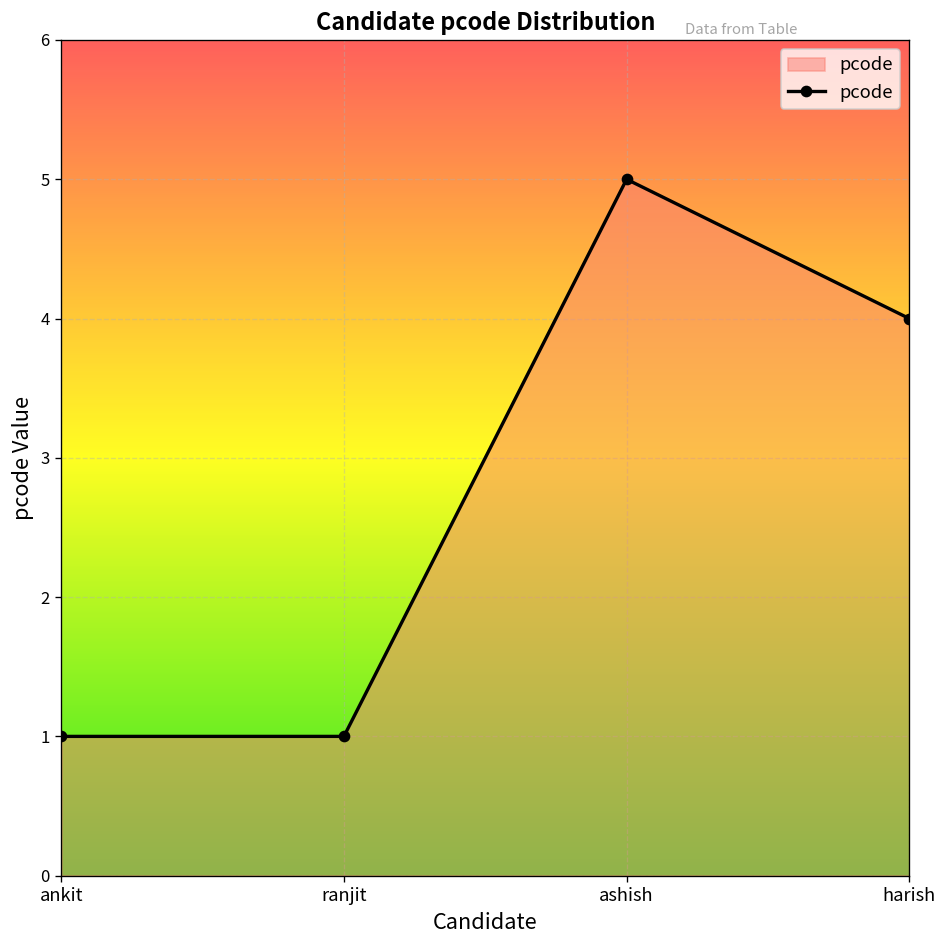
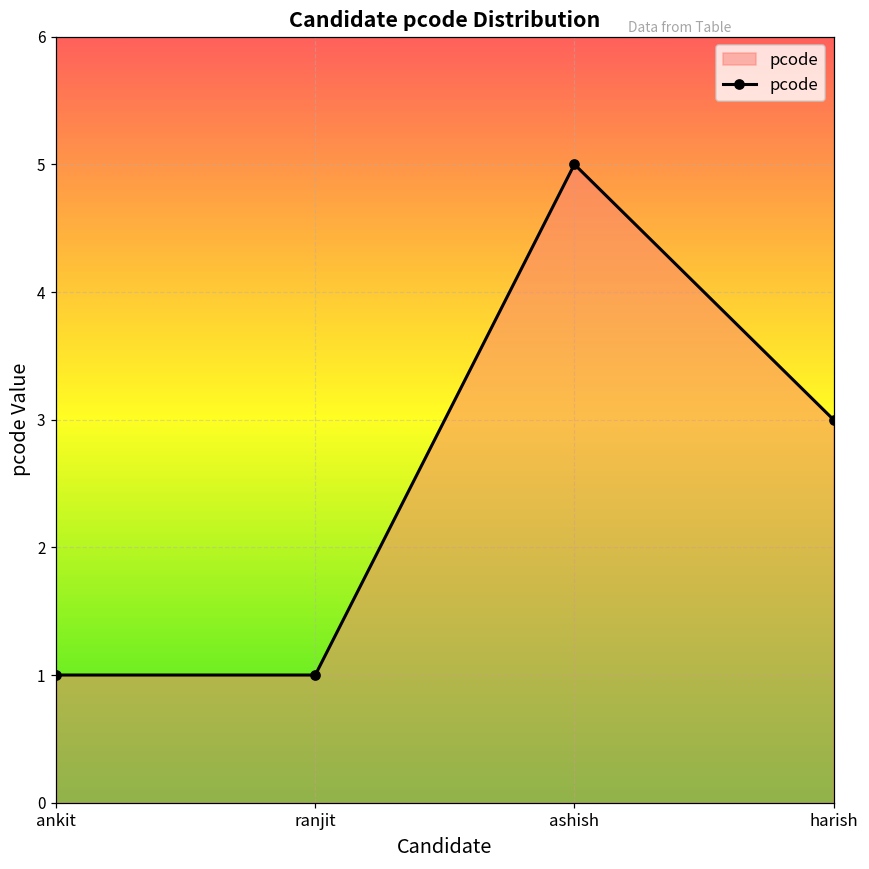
  {
    "ankit": 1,
    "ranjit": 1,
    "ashish": 5,
-   "harish": 4
+   "harish": 3
  }
